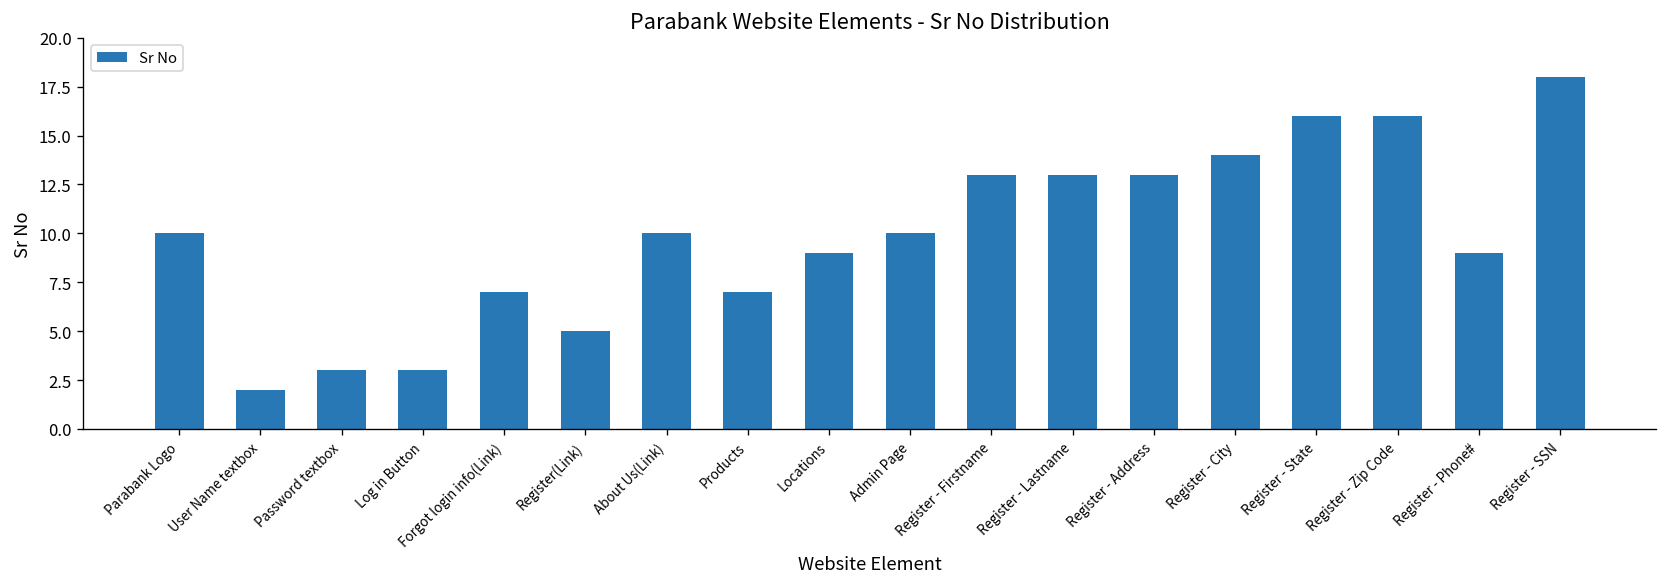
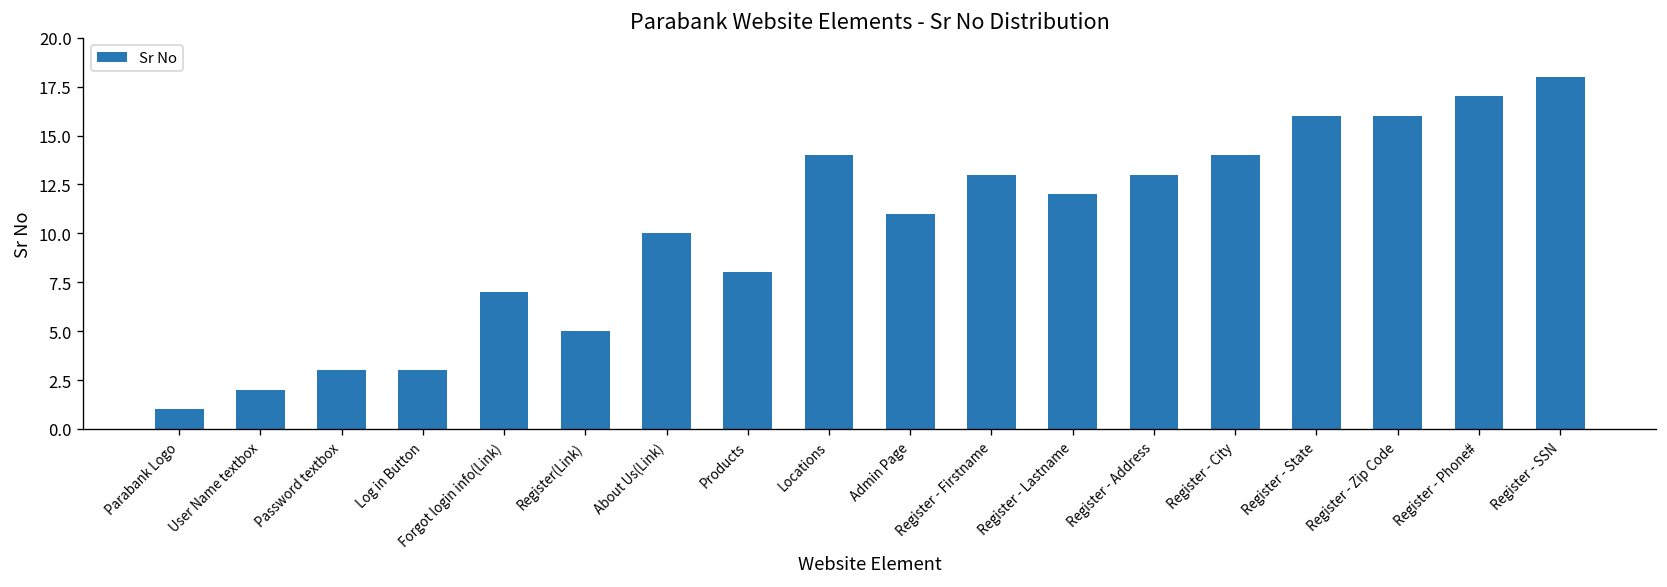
  {
-   "Parabank Logo": 10,
+   "Parabank Logo": 1,
    "User Name textbox": 2,
    "Password textbox": 3,
    "Log in Button": 3,
    "Forgot login info(Link)": 7,
    "Register(Link)": 5,
    "About Us(Link)": 10,
-   "Products": 7,
-   "Locations": 9,
-   "Admin Page": 10,
+   "Products": 8,
+   "Locations": 14,
+   "Admin Page": 11,
    "Register - Firstname": 13,
-   "Register - Lastname": 13,
+   "Register - Lastname": 12,
    "Register - Address": 13,
    "Register - City": 14,
    "Register - State": 16,
    "Register - Zip Code": 16,
-   "Register - Phone#": 9,
+   "Register - Phone#": 17,
    "Register - SSN": 18
  }
